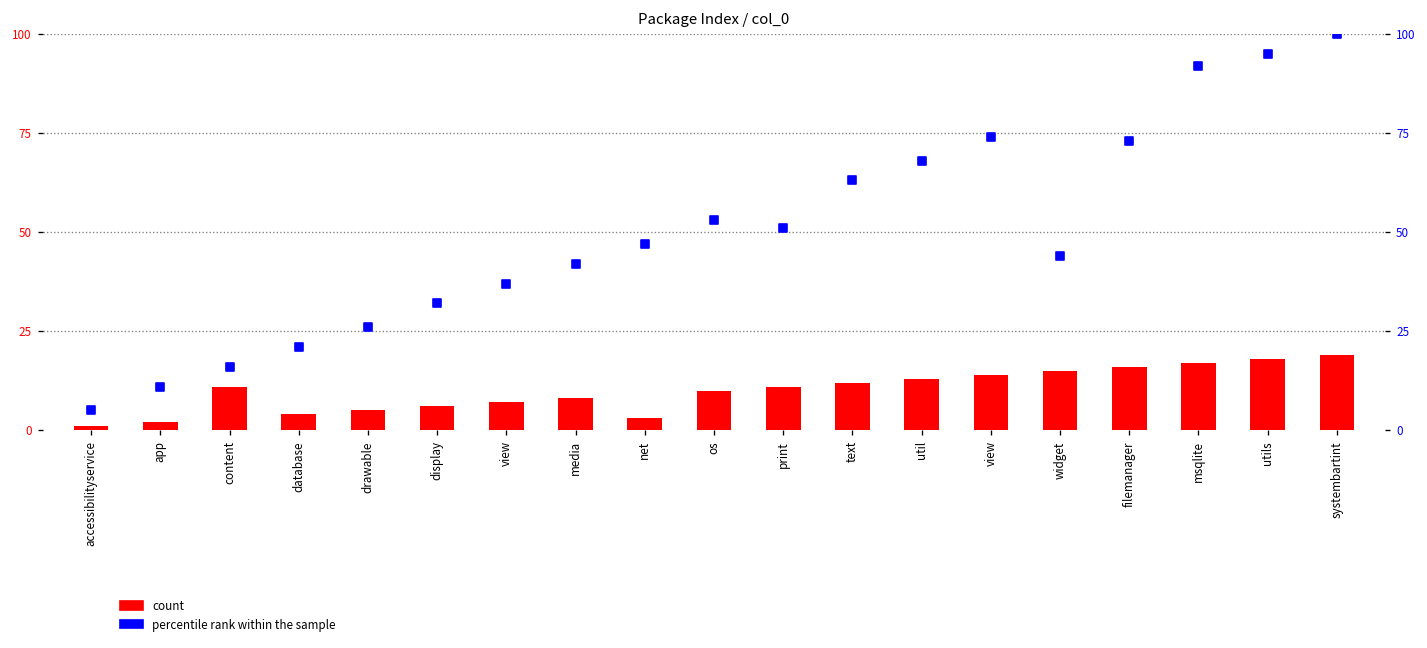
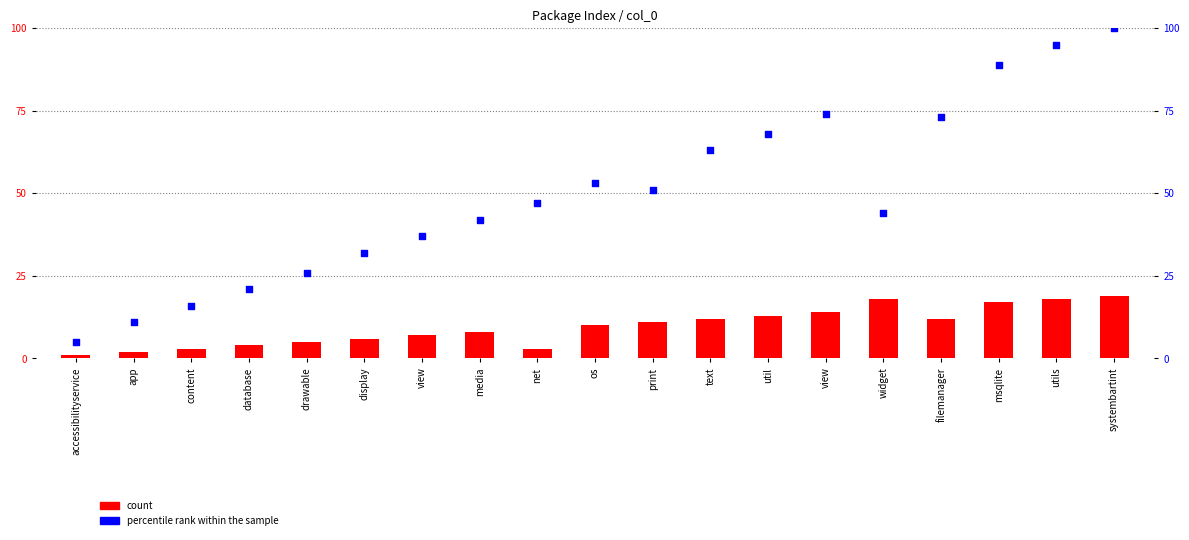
  {
    "count": {
      "accessibilityservice": 1,
      "app": 2,
-     "content": 11,
+     "content": 3,
      "database": 4,
      "drawable": 5,
      "display": 6,
      "media": 8,
      "net": 3,
      "os": 10,
      "print": 11,
      "text": 12,
      "util": 13,
-     "widget": 15,
-     "filemanager": 16,
+     "widget": 18,
+     "filemanager": 12,
      "msqlite": 17,
      "utils": 18,
      "systembartint": 19
    },
    "percentile rank within the sample": {
-     "msqlite": 92
+     "msqlite": 89
    }
  }
